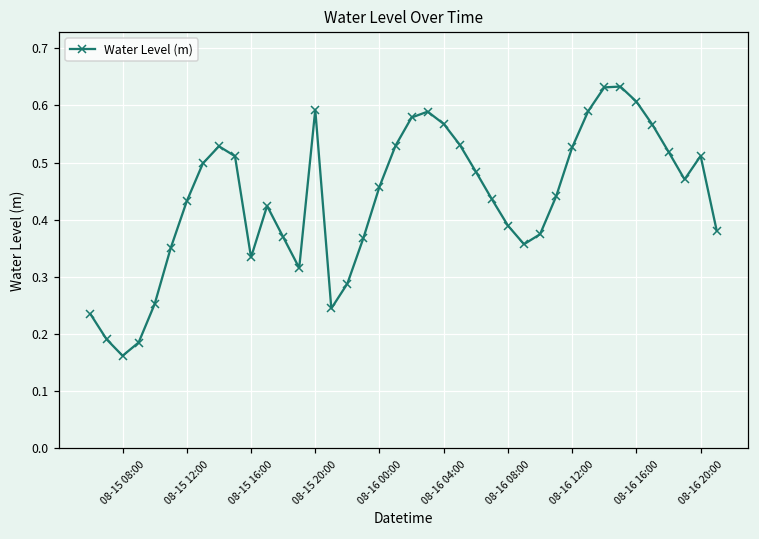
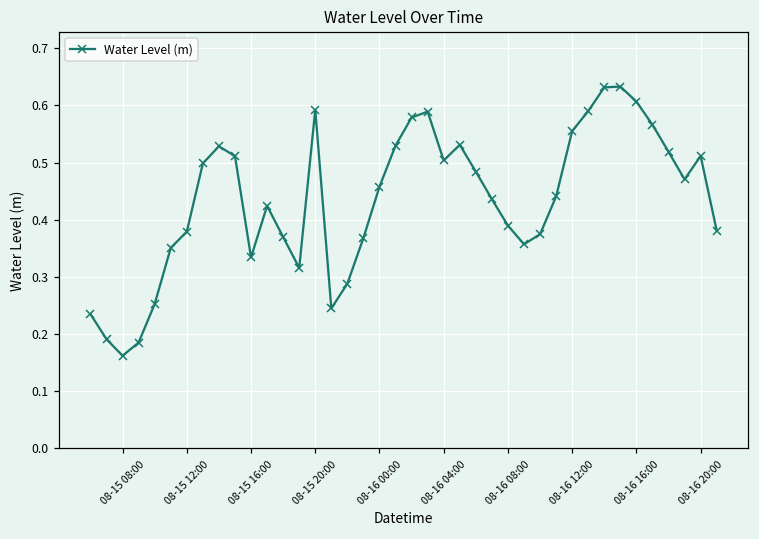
  {
    "08-15 08:00": 0.16,
-   "08-15 12:00": 0.43,
+   "08-15 12:00": 0.38,
    "08-15 16:00": 0.33,
    "08-15 20:00": 0.59,
    "08-16 00:00": 0.46,
-   "08-16 04:00": 0.57,
+   "08-16 04:00": 0.50,
    "08-16 08:00": 0.39,
-   "08-16 12:00": 0.53,
+   "08-16 12:00": 0.56,
    "08-16 16:00": 0.61,
    "08-16 20:00": 0.51
  }
